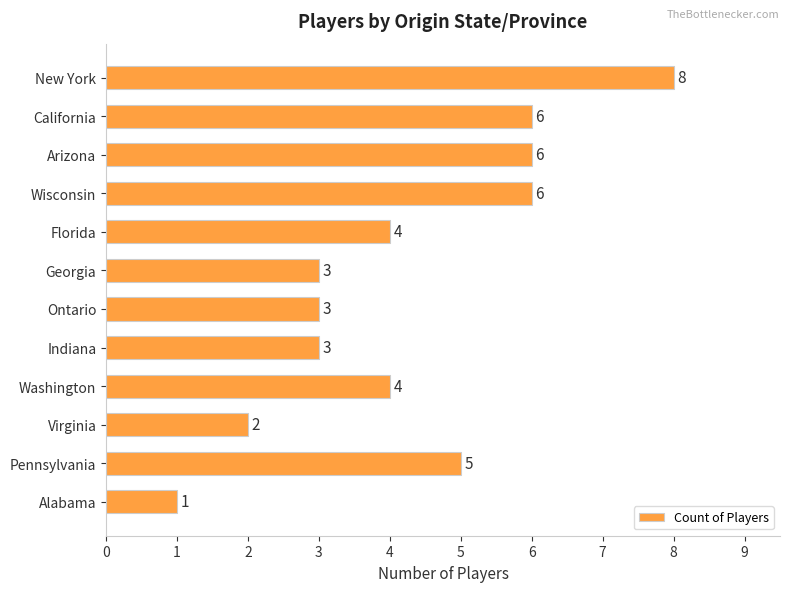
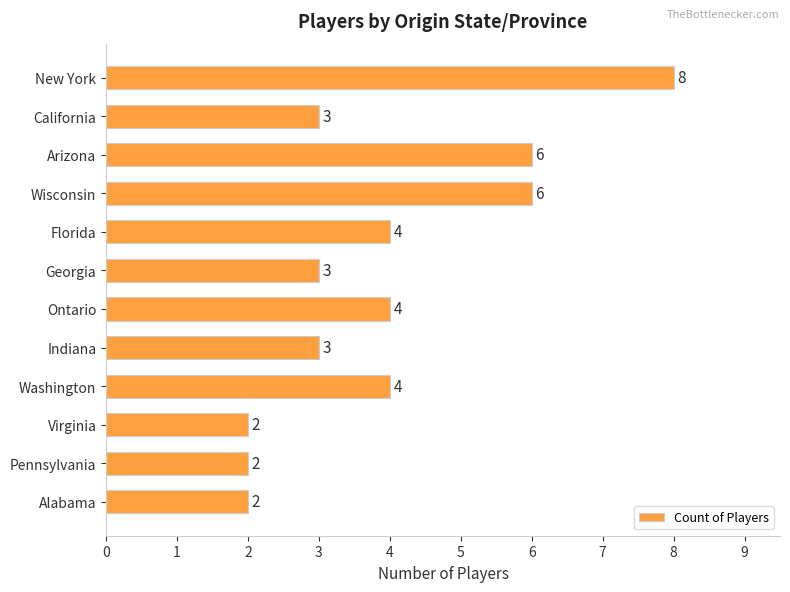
  {
    "New York": 8,
-   "California": 6,
+   "California": 3,
    "Arizona": 6,
    "Wisconsin": 6,
    "Florida": 4,
    "Georgia": 3,
-   "Ontario": 3,
+   "Ontario": 4,
    "Indiana": 3,
    "Washington": 4,
    "Virginia": 2,
-   "Pennsylvania": 5,
-   "Alabama": 1
+   "Pennsylvania": 2,
+   "Alabama": 2
  }
